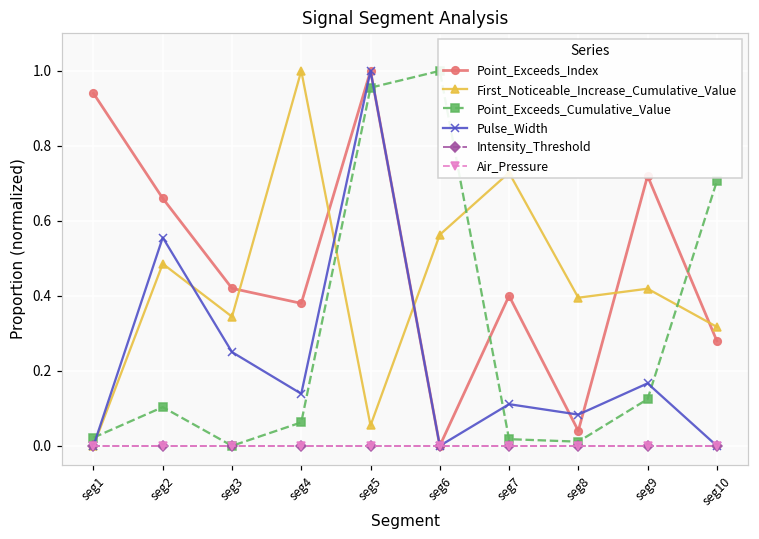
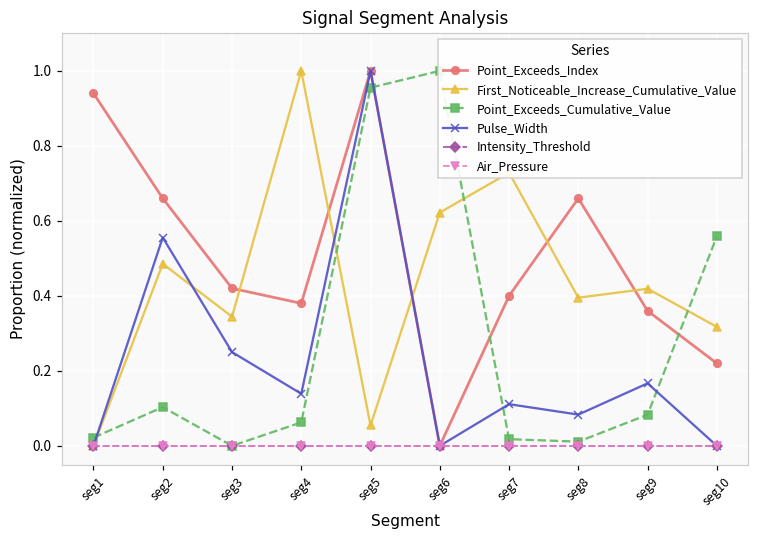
  {
    "Point_Exceeds_Index": {
      "seg1": 0.94,
      "seg2": 0.66,
      "seg3": 0.42,
      "seg4": 0.38,
      "seg7": 0.40,
-     "seg8": 0.04,
-     "seg9": 0.72,
-     "seg10": 0.28
+     "seg8": 0.66,
+     "seg9": 0.36,
+     "seg10": 0.22
    },
    "First_Noticeable_Increase_Cumulative_Value": {
      "seg2": 0.49,
      "seg3": 0.34,
      "seg4": 1.00,
      "seg5": 0.05,
-     "seg6": 0.56,
+     "seg6": 0.62,
      "seg7": 0.73,
      "seg8": 0.40,
      "seg9": 0.42,
      "seg10": 0.32
    },
    "Point_Exceeds_Cumulative_Value": {
      "seg1": 0.02,
      "seg2": 0.10,
      "seg4": 0.06,
      "seg5": 0.96,
      "seg7": 0.02,
      "seg8": 0.01,
-     "seg9": 0.12,
-     "seg10": 0.71
+     "seg9": 0.08,
+     "seg10": 0.56
    },
    "Pulse_Width": {
      "seg2": 0.56,
      "seg3": 0.25,
      "seg4": 0.14,
      "seg7": 0.11,
      "seg8": 0.08,
      "seg9": 0.17
    },
    "Air_Pressure": {
      "seg2": 0.00,
      "seg4": 0.00,
      "seg5": 0.00,
      "seg7": 0.00,
      "seg8": 0.00,
      "seg9": 0.00
    }
  }
